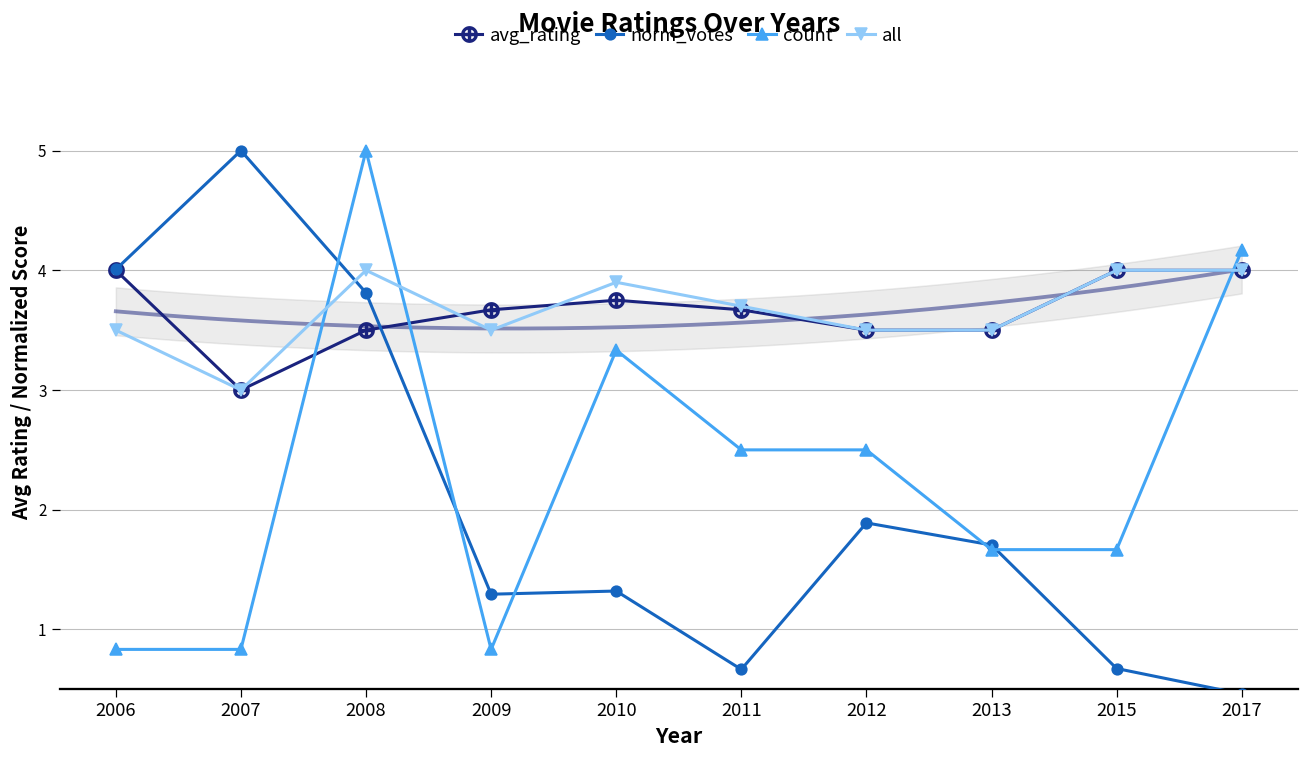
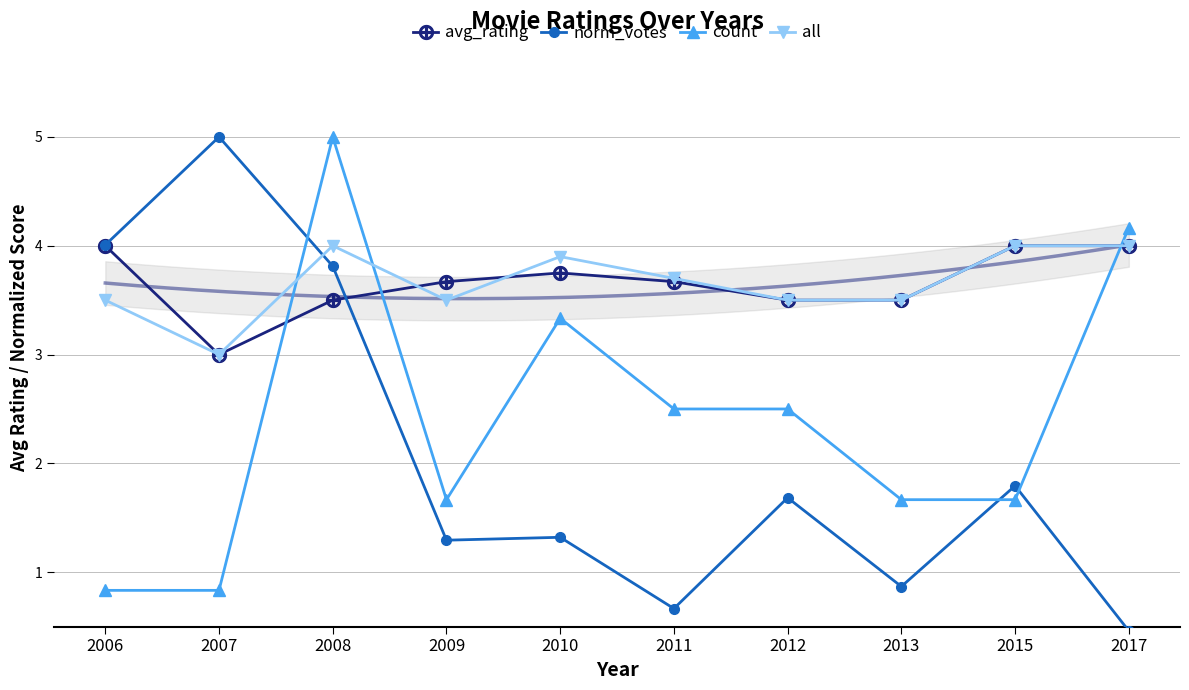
  {
    "norm_votes": {
      "2007": 5.00,
      "2008": 3.81,
      "2009": 1.29,
      "2010": 1.32,
      "2011": 0.67,
-     "2012": 1.89,
-     "2013": 1.71,
-     "2015": 0.67
+     "2012": 1.68,
+     "2013": 0.87,
+     "2015": 1.79
    },
    "count": {
      "2006": 0.83,
      "2007": 0.83,
      "2008": 5.00,
-     "2009": 0.83,
+     "2009": 1.67,
      "2010": 3.33,
      "2011": 2.50,
      "2012": 2.50,
      "2013": 1.67,
      "2015": 1.67,
      "2017": 4.17
    },
    "all": {
      "2006": 3.50,
      "2008": 4.00,
      "2010": 3.90,
      "2011": 3.70
    }
  }
